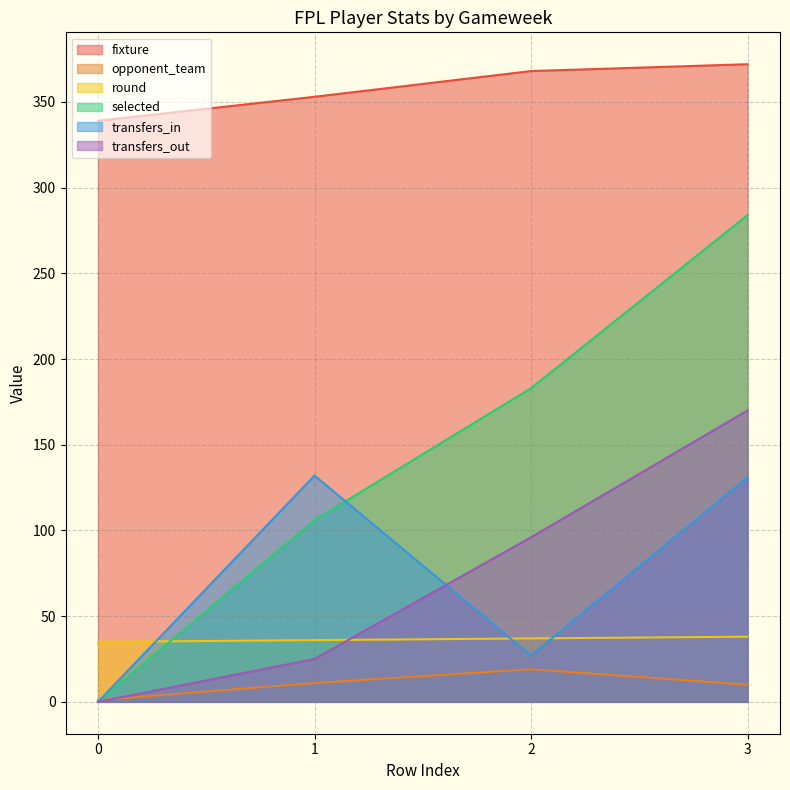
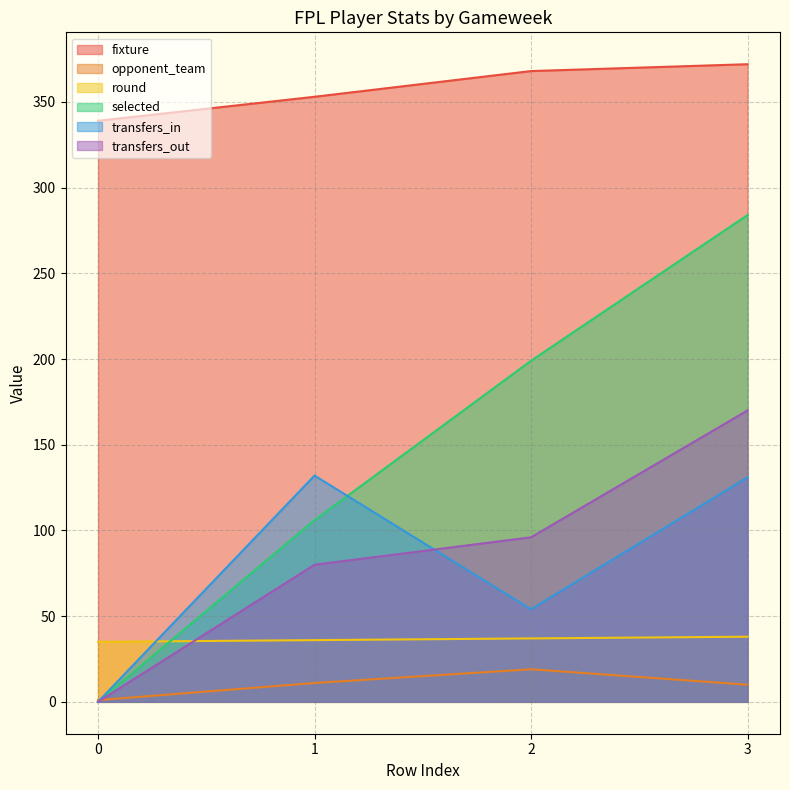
  {
    "selected": {
      "1": 106,
-     "2": 183,
+     "2": 199,
      "3": 284
    },
    "transfers_in": {
      "1": 132,
-     "2": 27,
+     "2": 54,
      "3": 131
    },
    "transfers_out": {
-     "1": 25,
+     "1": 80,
      "2": 96,
      "3": 170
    }
  }
